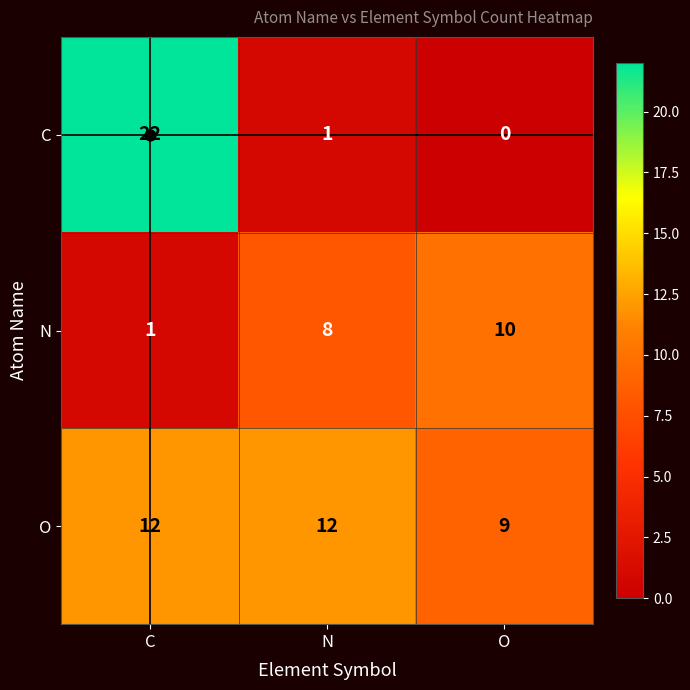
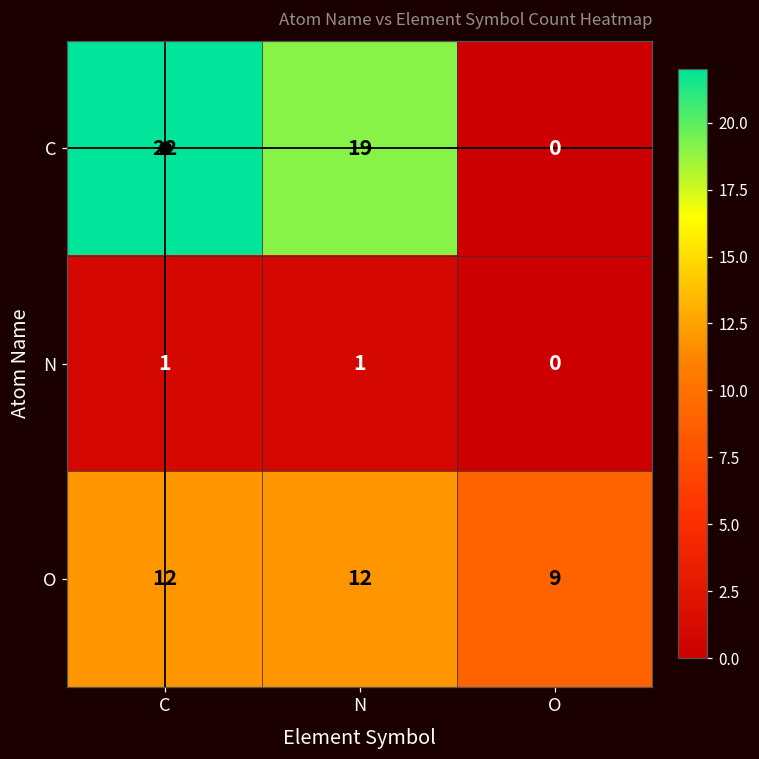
  {
    "C": {
-     "N": 1,
+     "N": 19,
      "O": 0
    },
    "N": {
      "C": 1,
-     "N": 8,
-     "O": 10
+     "N": 1,
+     "O": 0
    },
    "O": {
      "C": 12,
      "N": 12,
      "O": 9
    }
  }
